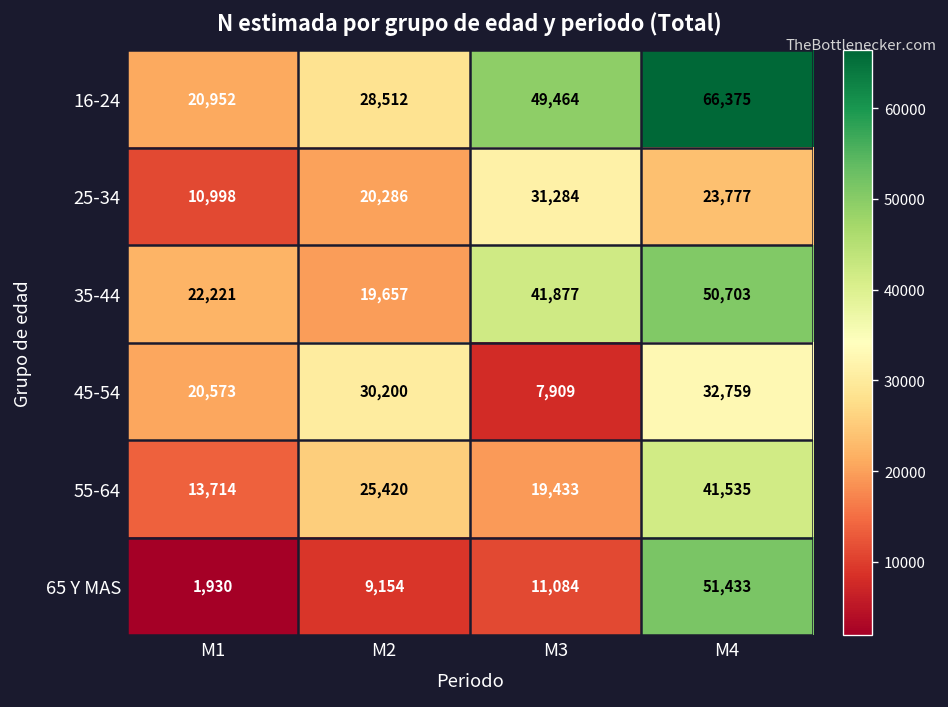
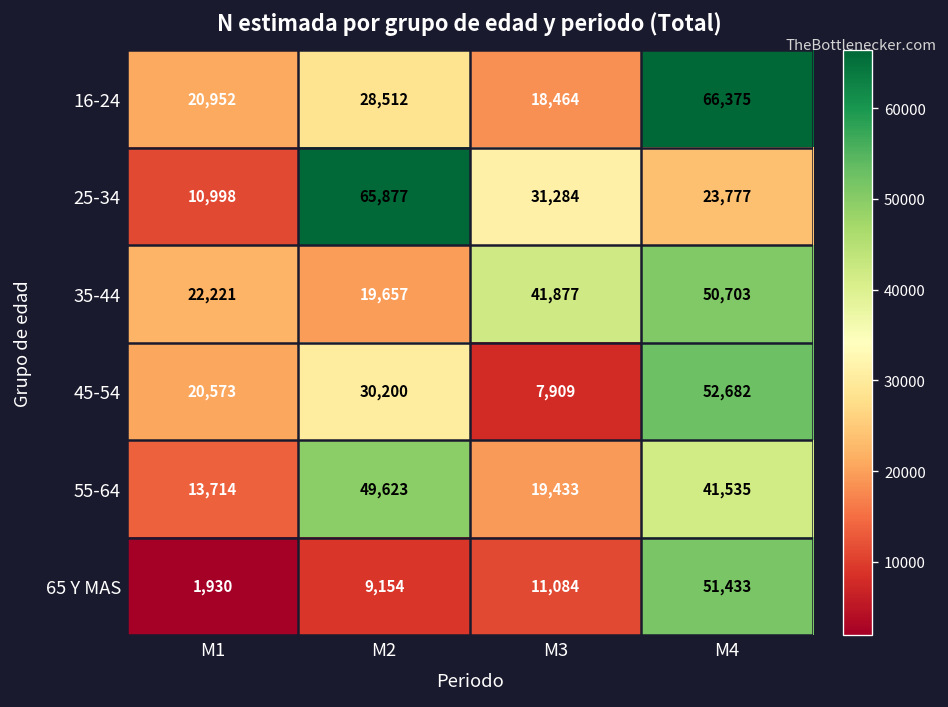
  {
    "16-24": {
      "M1": "20,952",
      "M2": "28,512",
-     "M3": "49,464",
+     "M3": "18,464",
      "M4": "66,375"
    },
    "25-34": {
      "M1": "10,998",
-     "M2": "20,286",
+     "M2": "65,877",
      "M3": "31,284",
      "M4": "23,777"
    },
    "35-44": {
      "M1": "22,221",
      "M2": "19,657",
      "M3": "41,877",
      "M4": "50,703"
    },
    "45-54": {
      "M1": "20,573",
      "M2": "30,200",
      "M3": "7,909",
-     "M4": "32,759"
+     "M4": "52,682"
    },
    "55-64": {
      "M1": "13,714",
-     "M2": "25,420",
+     "M2": "49,623",
      "M3": "19,433",
      "M4": "41,535"
    },
    "65 Y MAS": {
      "M1": "1,930",
      "M2": "9,154",
      "M3": "11,084",
      "M4": "51,433"
    }
  }
